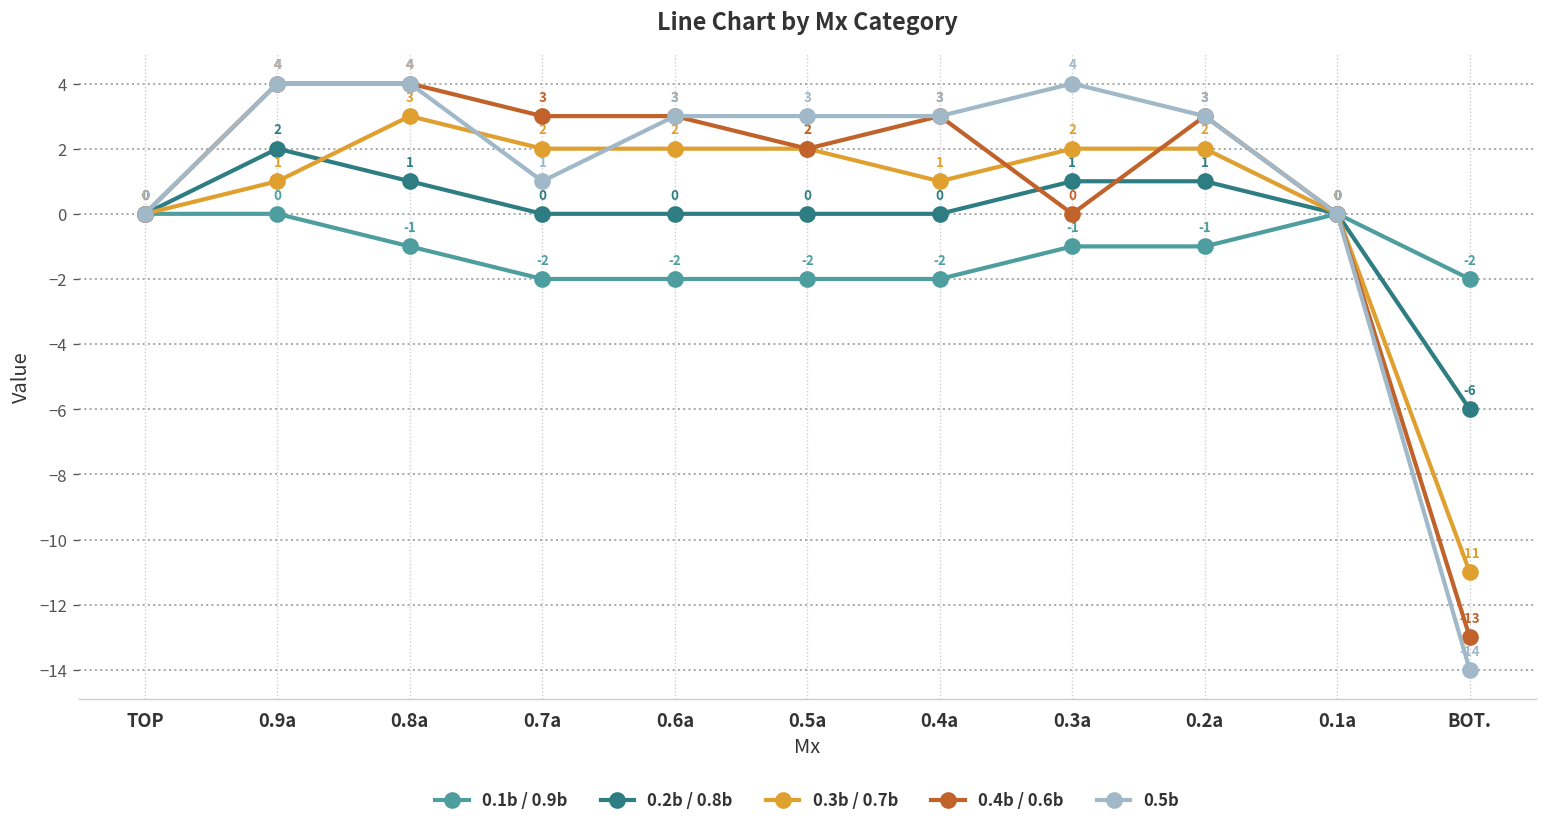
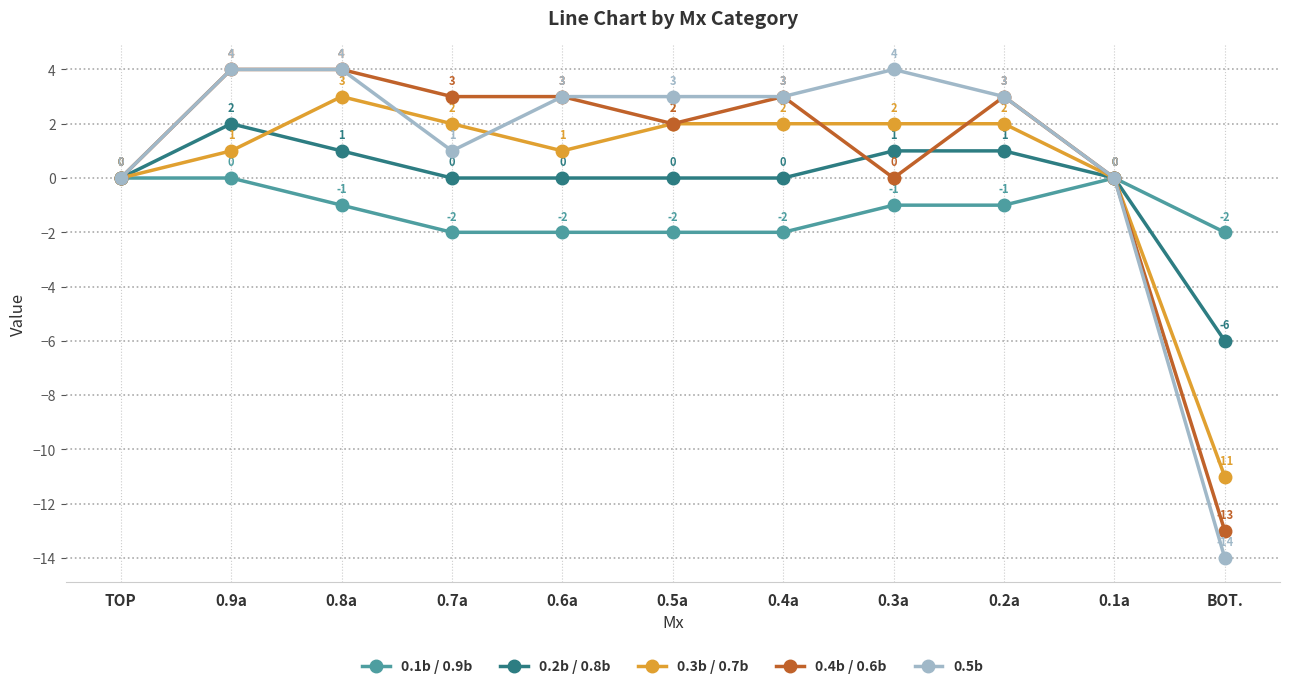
  {
    "0.3b / 0.7b": {
      "0.9a": 1,
      "0.8a": 3,
      "0.7a": 2,
-     "0.6a": 2,
-     "0.4a": 1,
+     "0.6a": 1,
+     "0.4a": 2,
      "0.3a": 2,
      "0.2a": 2,
      "BOT.": -11
    },
    "0.4b / 0.6b": {
      "0.7a": 3,
      "0.3a": 0,
      "BOT.": -13
    },
    "0.5b": {
      "0.7a": 1,
      "0.5a": 3,
      "0.3a": 4,
      "BOT.": -14
    }
  }
